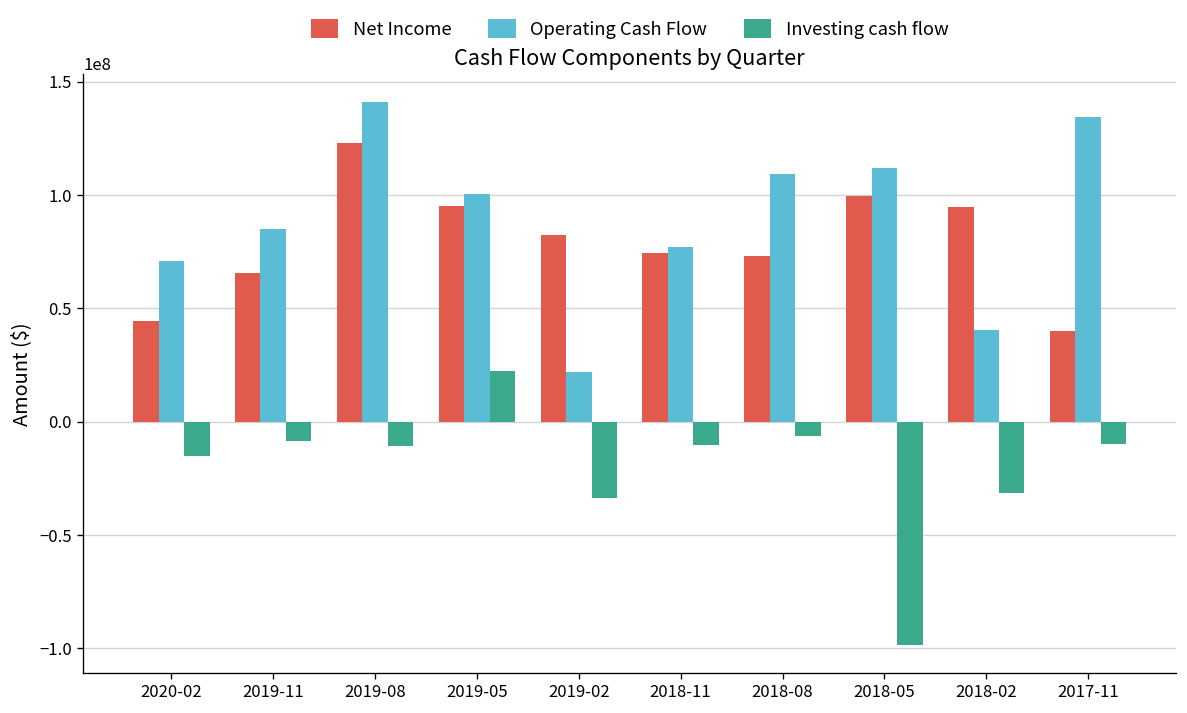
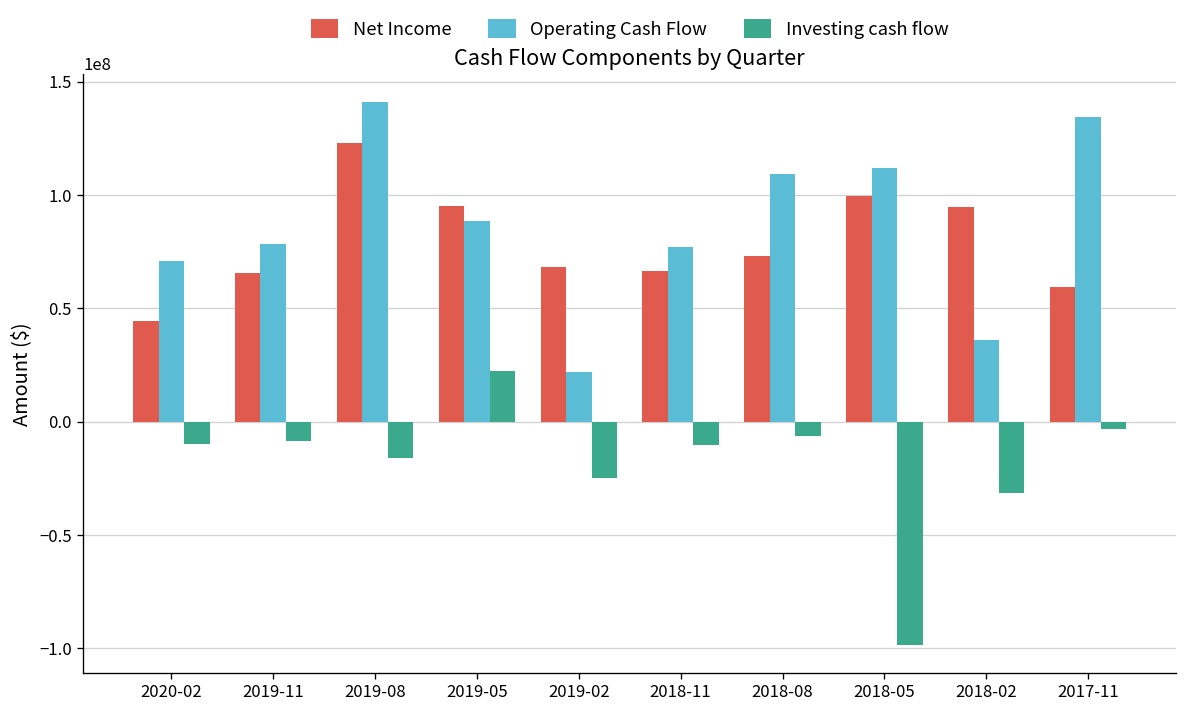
  {
    "Net Income": {
      "2020-02": 44000000,
      "2019-11": 65000000,
      "2019-08": 123000000,
      "2019-05": 95000000,
-     "2019-02": 82000000,
-     "2018-11": 74000000,
+     "2019-02": 68000000,
+     "2018-11": 66000000,
      "2018-08": 73000000,
      "2018-05": 100000000,
      "2018-02": 95000000,
-     "2017-11": 40000000
+     "2017-11": 60000000
    },
    "Operating Cash Flow": {
      "2020-02": 71000000,
-     "2019-11": 85000000,
+     "2019-11": 78000000,
      "2019-08": 141000000,
-     "2019-05": 100000000,
+     "2019-05": 89000000,
      "2019-02": 22000000,
      "2018-11": 77000000,
      "2018-08": 109000000,
      "2018-05": 112000000,
-     "2018-02": 41000000,
+     "2018-02": 36000000,
      "2017-11": 134000000
    },
    "Investing cash flow": {
-     "2020-02": -15000000,
+     "2020-02": -10000000,
      "2019-11": -8000000,
-     "2019-08": -11000000,
+     "2019-08": -16000000,
      "2019-05": 22000000,
-     "2019-02": -34000000,
+     "2019-02": -25000000,
      "2018-11": -10000000,
      "2018-08": -6000000,
      "2018-05": -99000000,
      "2018-02": -31000000,
-     "2017-11": -10000000
+     "2017-11": -3000000
    }
  }
